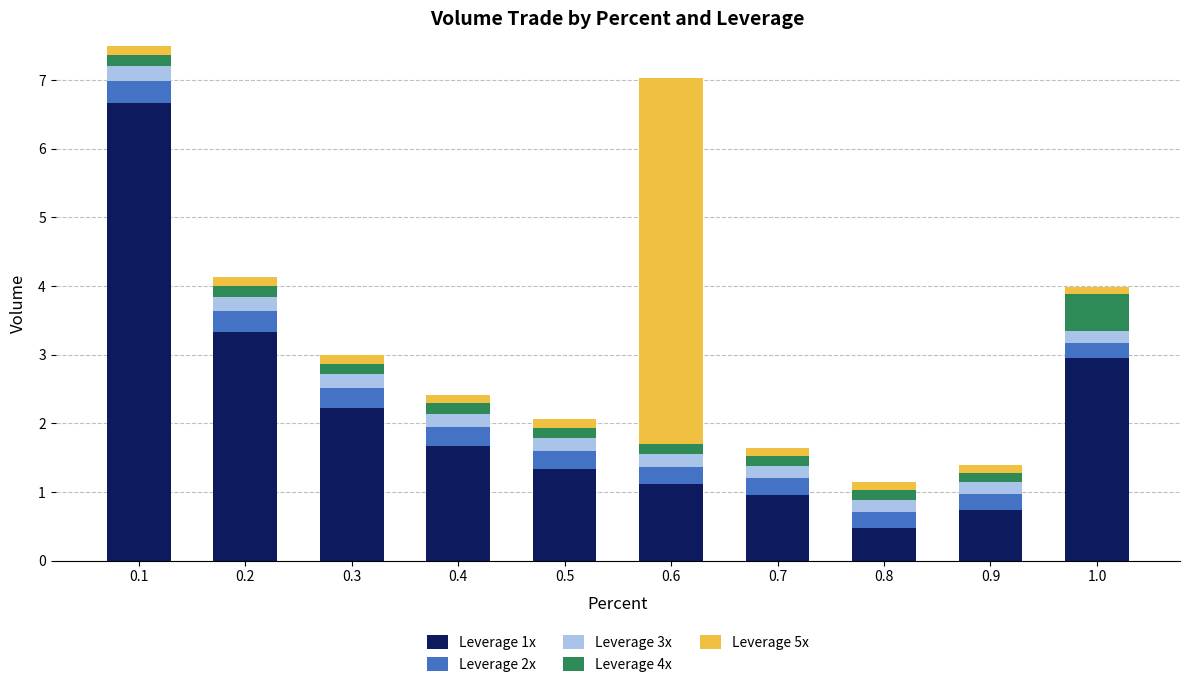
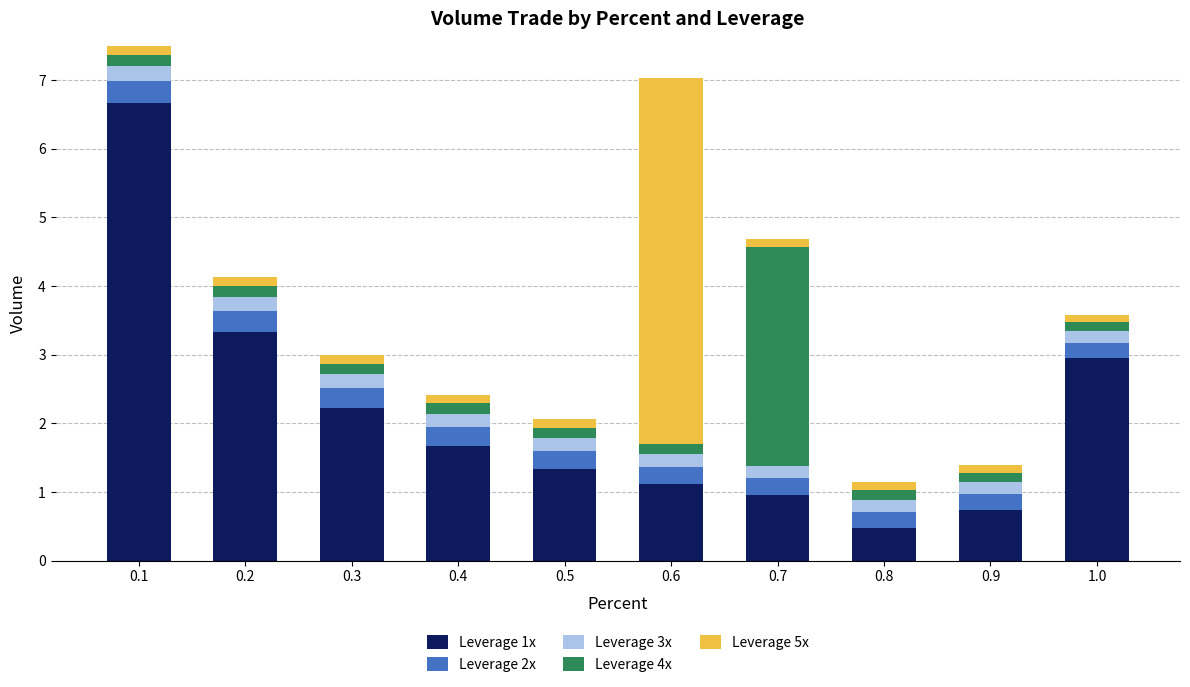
  {
    "Leverage 1x": {
      "0.1": 6.7,
      "0.2": 3.3,
      "0.3": 2.2,
      "0.4": 1.7,
      "0.5": 1.3,
      "0.6": 1.1,
      "0.7": 1.0,
      "0.8": 0.5,
      "0.9": 0.7,
      "1.0": 2.9
    },
    "Leverage 2x": {
      "0.1": 0.3,
      "0.2": 0.3,
      "0.3": 0.3,
      "0.4": 0.3,
      "0.5": 0.3,
      "0.6": 0.3,
      "0.7": 0.2,
      "0.8": 0.2,
      "0.9": 0.2,
      "1.0": 0.2
    },
    "Leverage 3x": {
      "0.1": 0.2,
      "0.2": 0.2,
      "0.3": 0.2,
      "0.4": 0.2,
      "0.5": 0.2,
      "0.6": 0.2,
      "0.7": 0.2,
      "0.8": 0.2,
      "0.9": 0.2,
      "1.0": 0.2
    },
    "Leverage 4x": {
      "0.1": 0.2,
      "0.2": 0.2,
      "0.3": 0.2,
      "0.4": 0.2,
      "0.5": 0.1,
      "0.6": 0.1,
-     "0.7": 0.1,
+     "0.7": 3.2,
      "0.8": 0.1,
      "0.9": 0.1,
-     "1.0": 0.5
+     "1.0": 0.1
    },
    "Leverage 5x": {
      "0.1": 0.1,
      "0.2": 0.1,
      "0.3": 0.1,
      "0.4": 0.1,
      "0.5": 0.1,
      "0.6": 5.3,
      "0.7": 0.1,
      "0.8": 0.1,
      "0.9": 0.1,
      "1.0": 0.1
    }
  }
